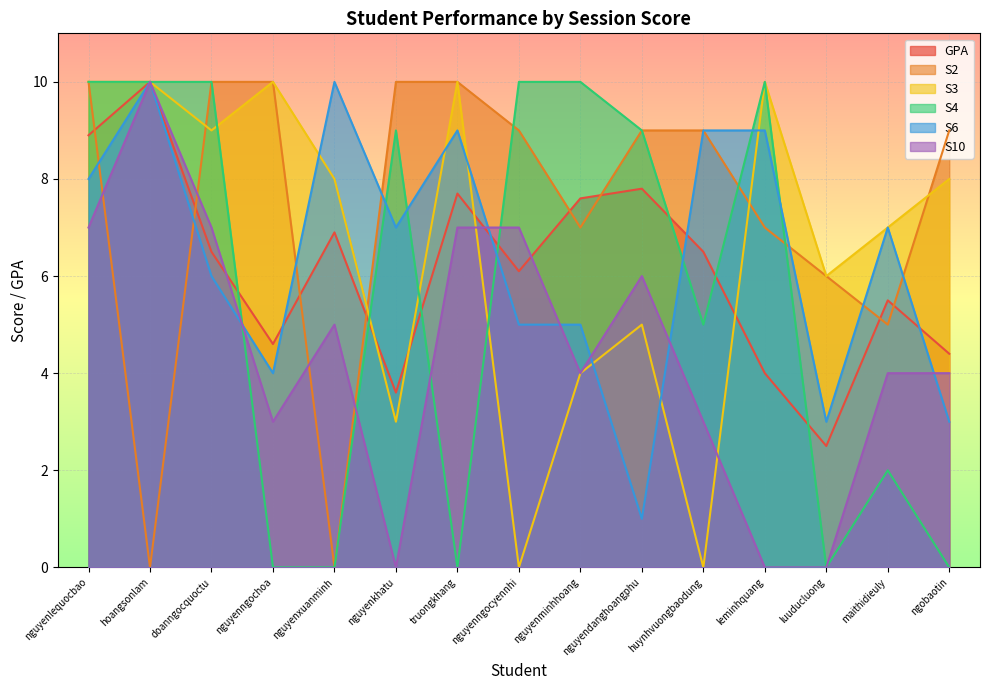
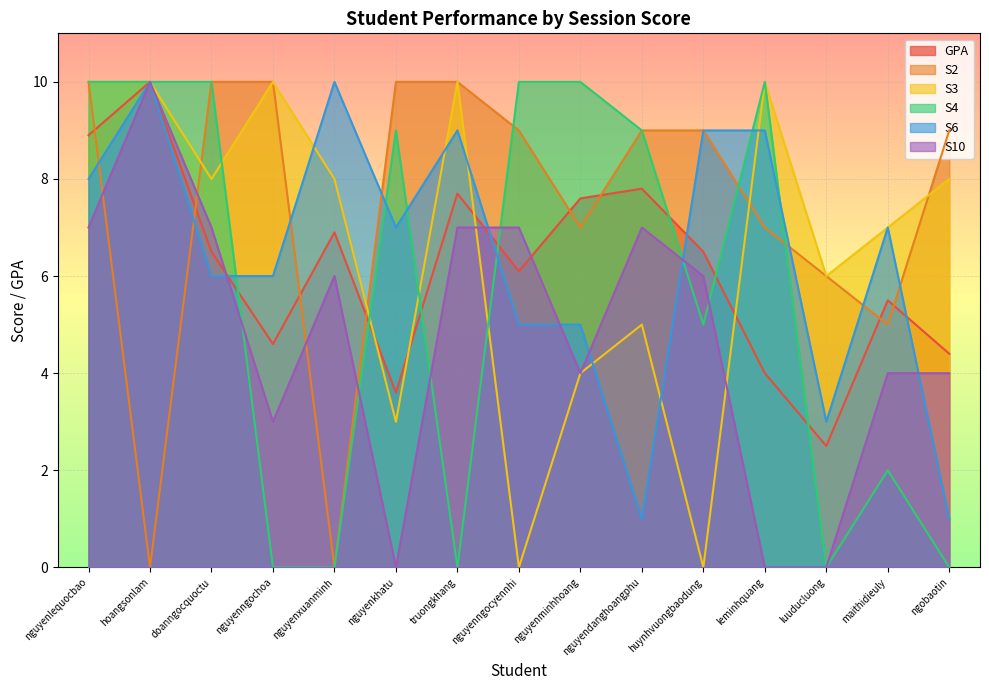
  {
    "S3": {
-     "doanngocquoctu": 9,
+     "doanngocquoctu": 8,
      "nguyenxuanminh": 8,
      "nguyenkhatu": 3,
      "nguyenngocyennhi": 0,
      "nguyendanghoangphu": 5,
      "huynhvuongbaodung": 0,
      "ngobaotin": 8
    },
    "S4": {
      "nguyenngochoa": 0,
      "nguyenkhatu": 9,
      "truongkhang": 0,
      "nguyenngocyennhi": 10,
      "nguyenminhhoang": 10,
      "huynhvuongbaodung": 5,
      "maithidieuly": 2,
      "ngobaotin": 0
    },
    "S6": {
      "nguyenlequocbao": 8,
      "doanngocquoctu": 6,
-     "nguyenngochoa": 4,
+     "nguyenngochoa": 6,
      "nguyenxuanminh": 10,
      "nguyenkhatu": 7,
      "truongkhang": 9,
      "nguyenngocyennhi": 5,
      "nguyenminhhoang": 5,
      "nguyendanghoangphu": 1,
      "leminhquang": 9,
      "luuducluong": 3,
-     "ngobaotin": 3
+     "ngobaotin": 1
    },
    "S10": {
      "nguyenlequocbao": 7,
      "doanngocquoctu": 7,
      "nguyenngochoa": 3,
-     "nguyenxuanminh": 5,
+     "nguyenxuanminh": 6,
      "nguyenkhatu": 0,
      "truongkhang": 7,
      "nguyenngocyennhi": 7,
-     "nguyendanghoangphu": 6,
-     "huynhvuongbaodung": 3,
+     "nguyendanghoangphu": 7,
+     "huynhvuongbaodung": 6,
      "leminhquang": 0,
      "maithidieuly": 4,
      "ngobaotin": 4
    }
  }
